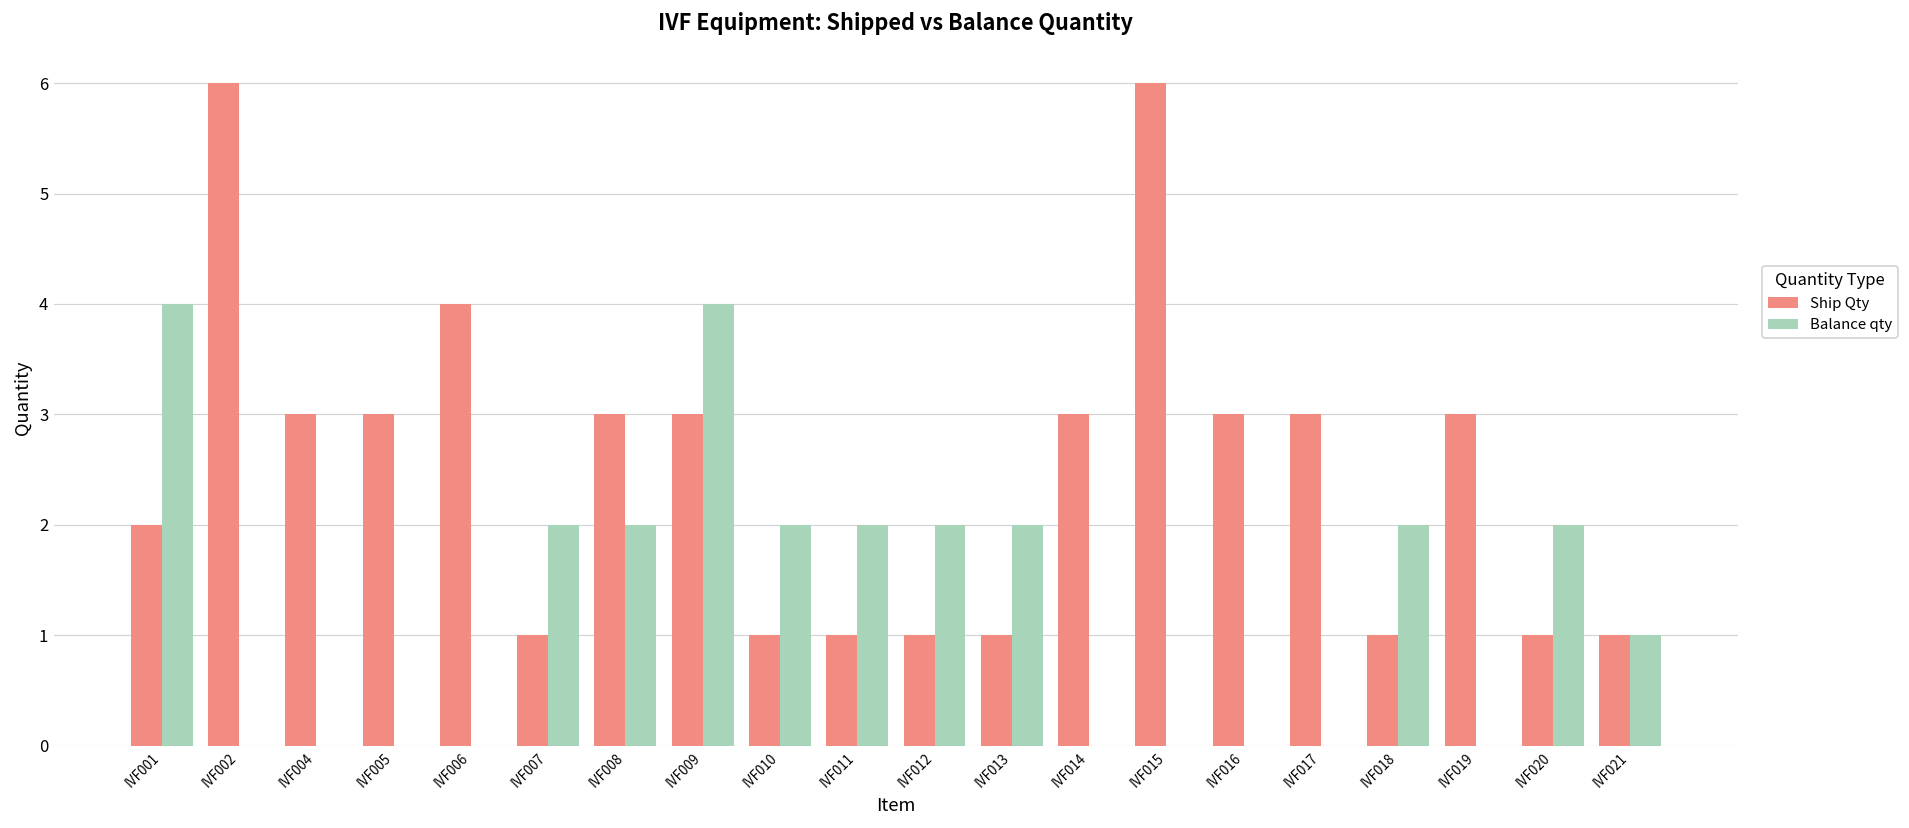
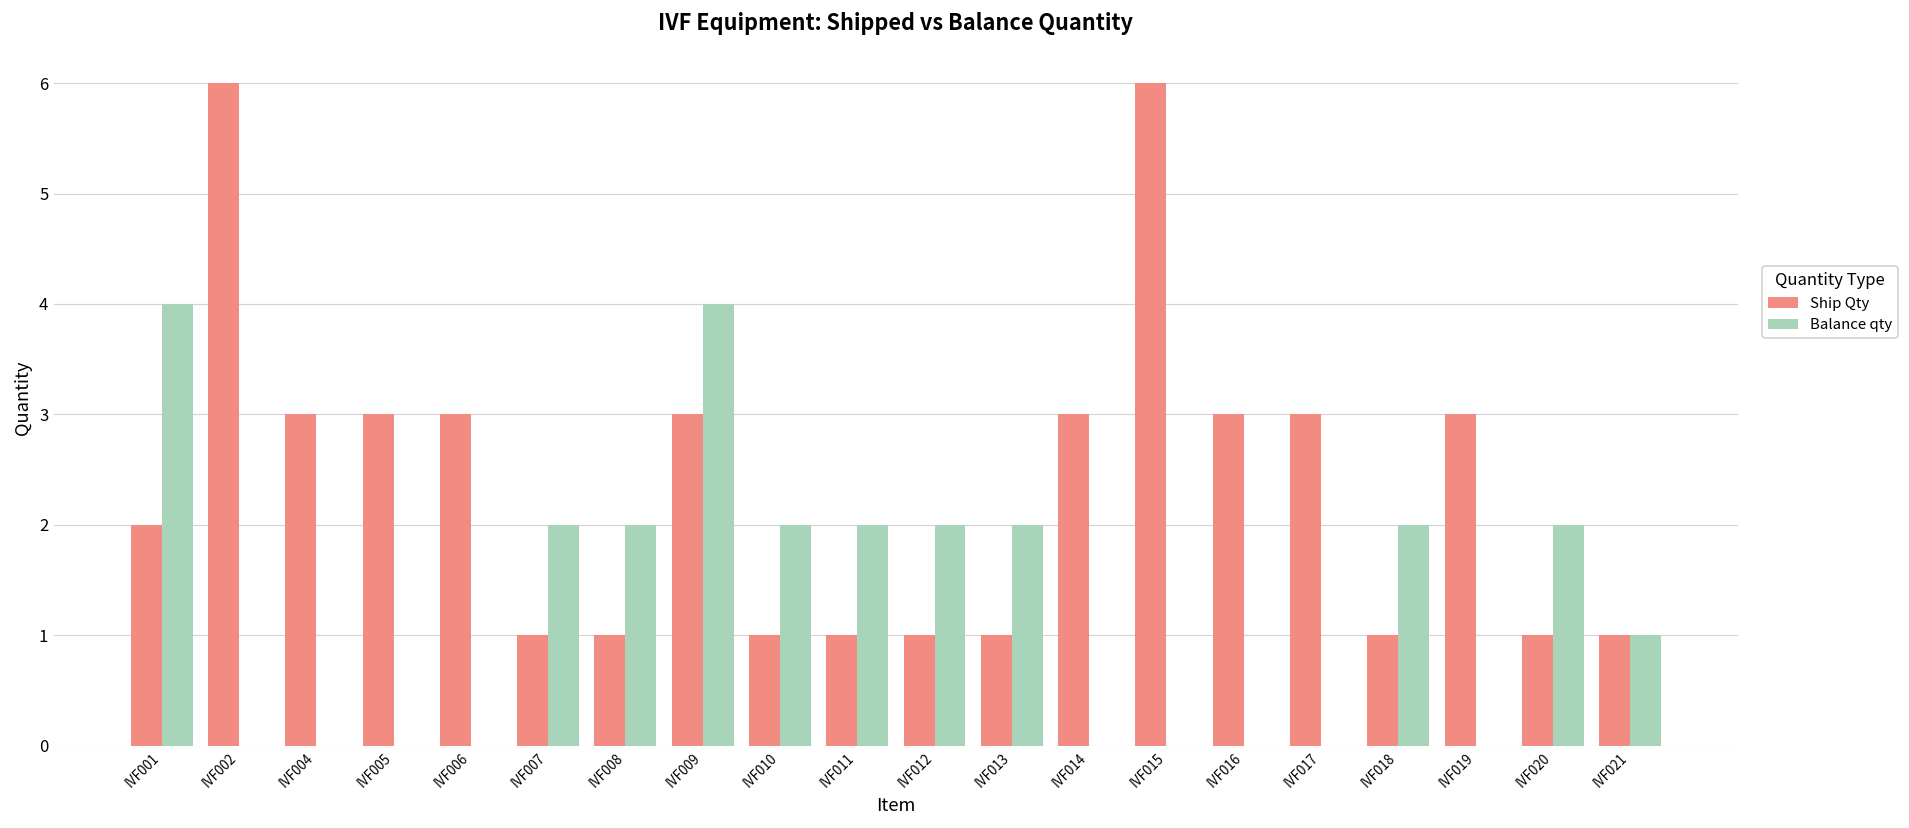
  {
    "Ship Qty": {
      "IVF001": 2,
      "IVF002": 6,
      "IVF004": 3,
      "IVF005": 3,
-     "IVF006": 4,
+     "IVF006": 3,
      "IVF007": 1,
-     "IVF008": 3,
+     "IVF008": 1,
      "IVF009": 3,
      "IVF010": 1,
      "IVF011": 1,
      "IVF012": 1,
      "IVF013": 1,
      "IVF014": 3,
      "IVF015": 6,
      "IVF016": 3,
      "IVF017": 3,
      "IVF018": 1,
      "IVF019": 3,
      "IVF020": 1,
      "IVF021": 1
    },
    "Balance qty": {
      "IVF001": 4,
      "IVF002": 0,
      "IVF004": 0,
      "IVF005": 0,
      "IVF006": 0,
      "IVF007": 2,
      "IVF008": 2,
      "IVF009": 4,
      "IVF010": 2,
      "IVF011": 2,
      "IVF012": 2,
      "IVF013": 2,
      "IVF014": 0,
      "IVF015": 0,
      "IVF016": 0,
      "IVF017": 0,
      "IVF018": 2,
      "IVF019": 0,
      "IVF020": 2,
      "IVF021": 1
    }
  }
